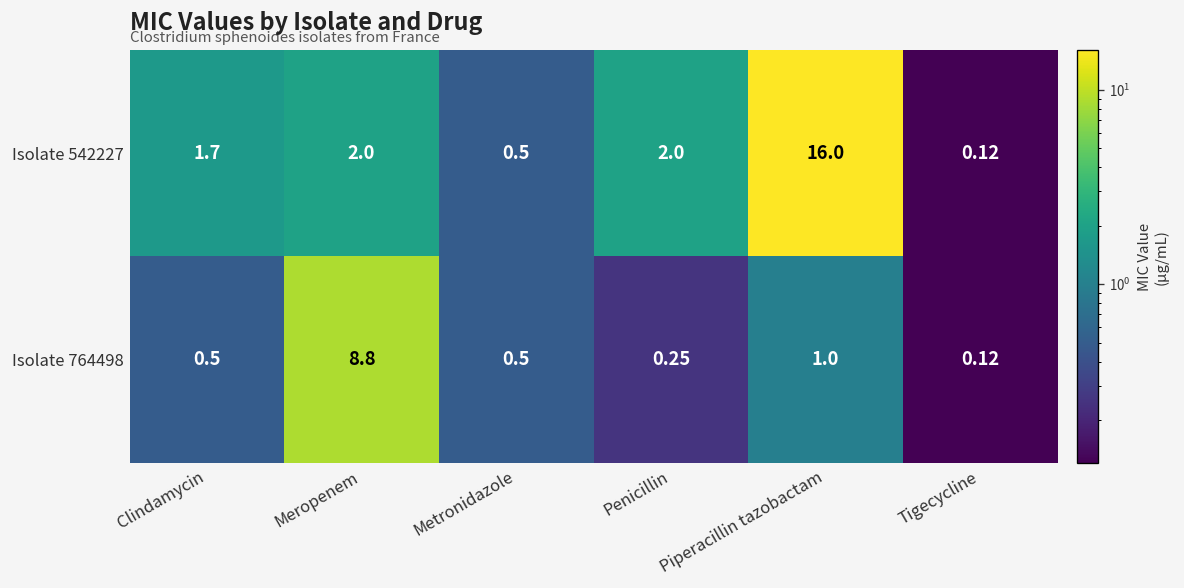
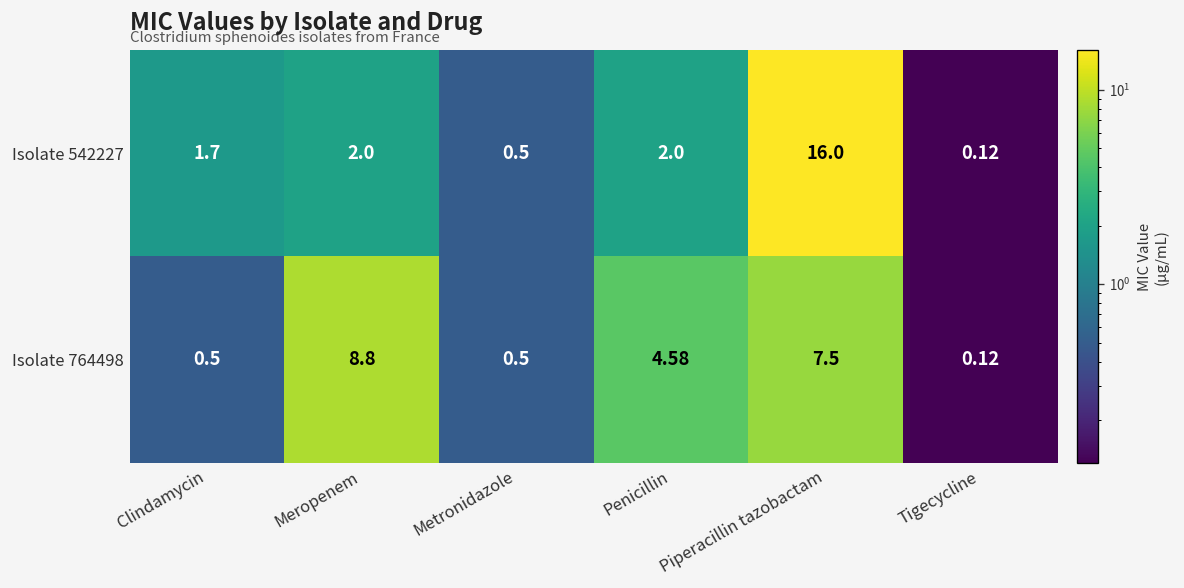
  {
    "Isolate 542227": {
      "Clindamycin": 1.7,
      "Meropenem": 2.0,
      "Metronidazole": 0.5,
      "Penicillin": 2.0,
      "Piperacillin tazobactam": 16.0,
      "Tigecycline": 0.12
    },
    "Isolate 764498": {
      "Clindamycin": 0.5,
      "Meropenem": 8.8,
      "Metronidazole": 0.5,
-     "Penicillin": 0.25,
-     "Piperacillin tazobactam": 1.0,
+     "Penicillin": 4.58,
+     "Piperacillin tazobactam": 7.5,
      "Tigecycline": 0.12
    }
  }
